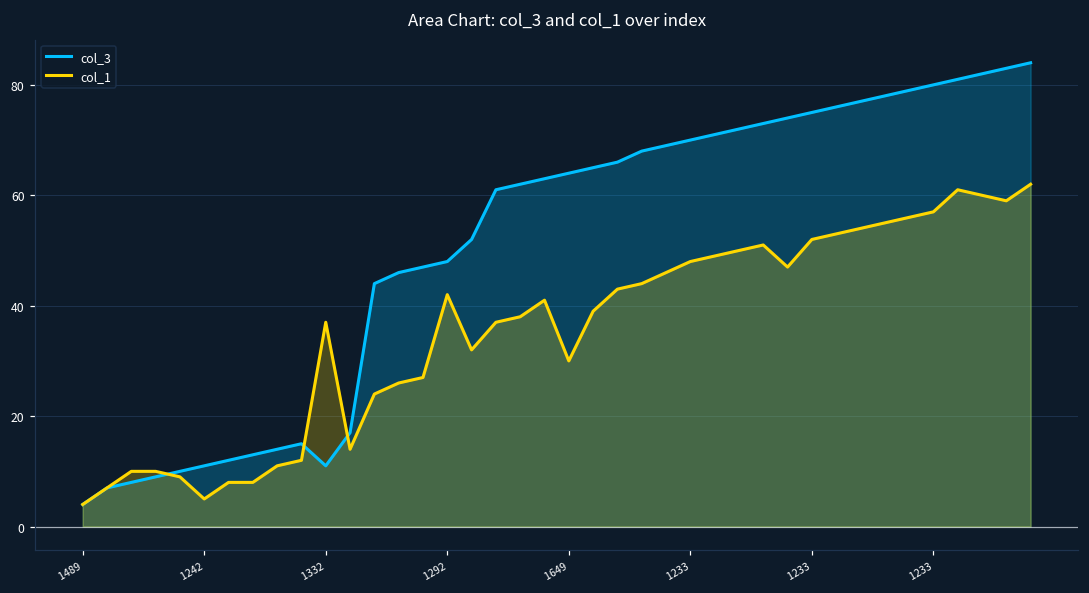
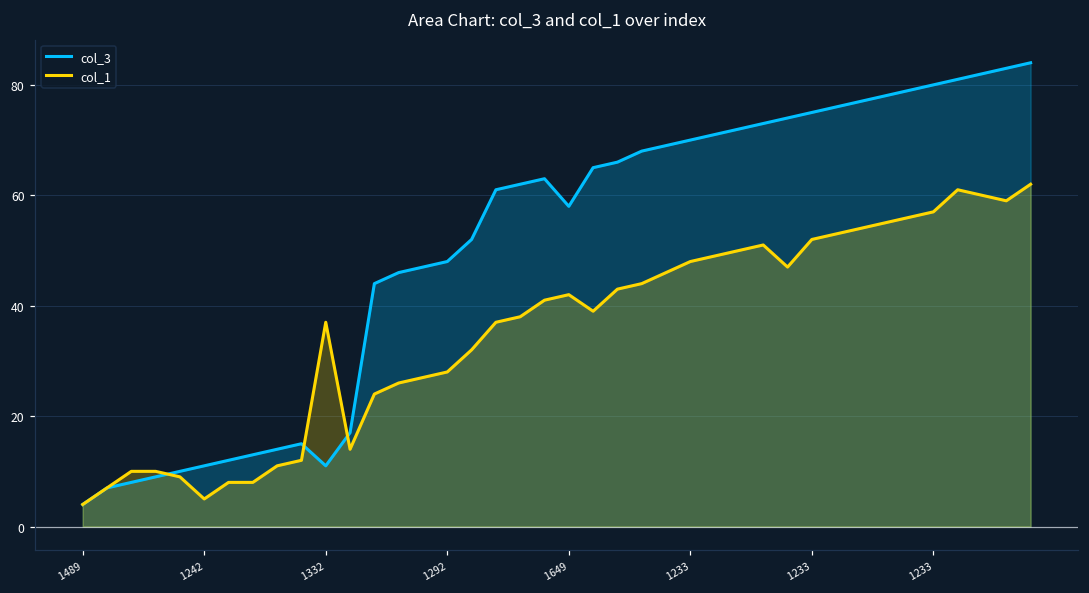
  {
    "col_3": {
      "1242": 11,
      "1332": 11,
      "1292": 48,
-     "1649": 64
+     "1649": 58
    },
    "col_1": {
      "1242": 5,
      "1332": 37,
-     "1292": 42,
-     "1649": 30
+     "1292": 28,
+     "1649": 42
    }
  }
